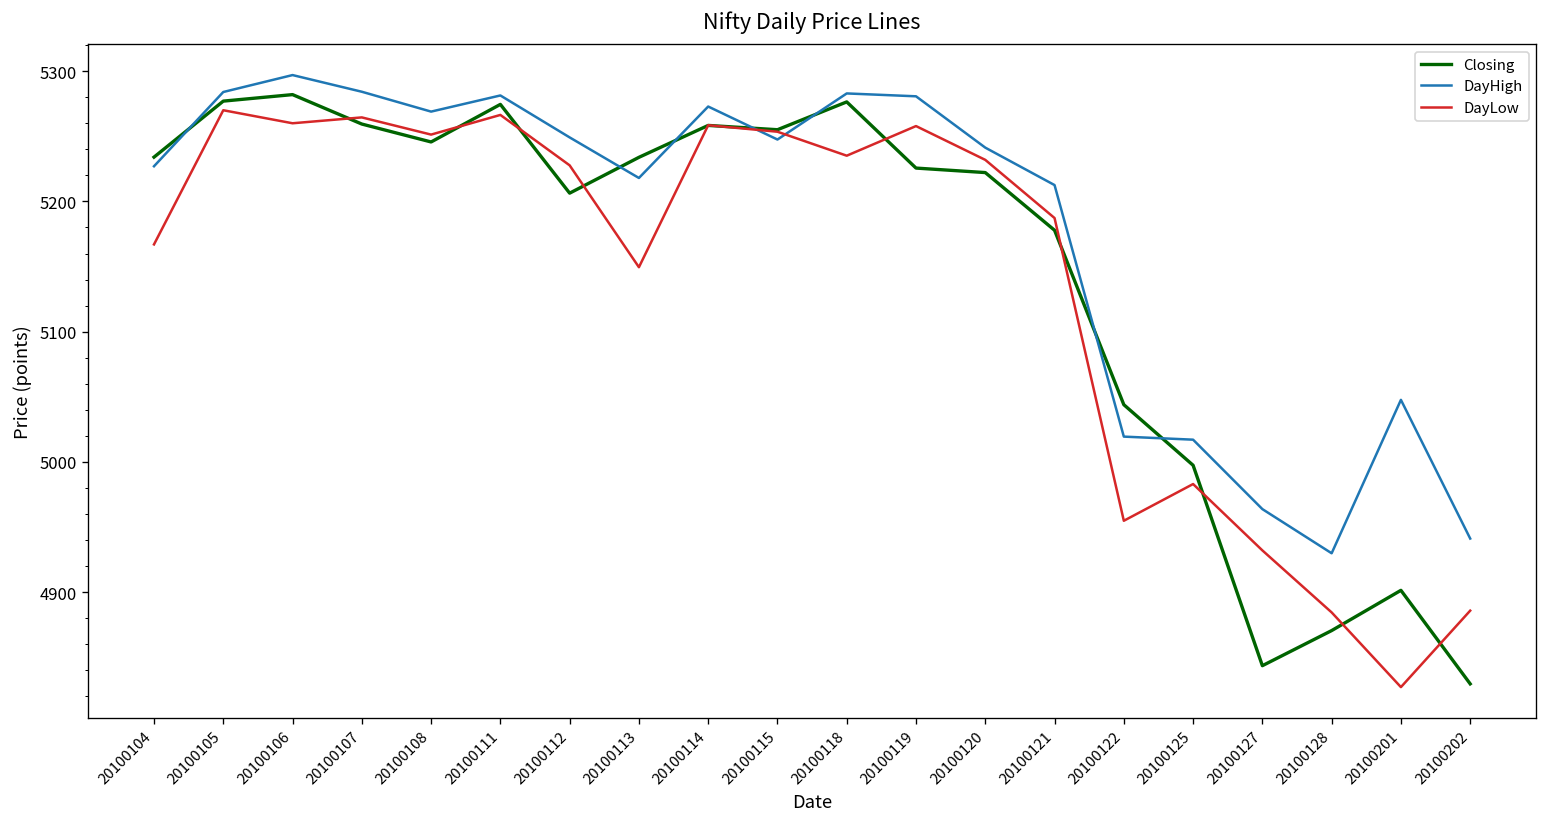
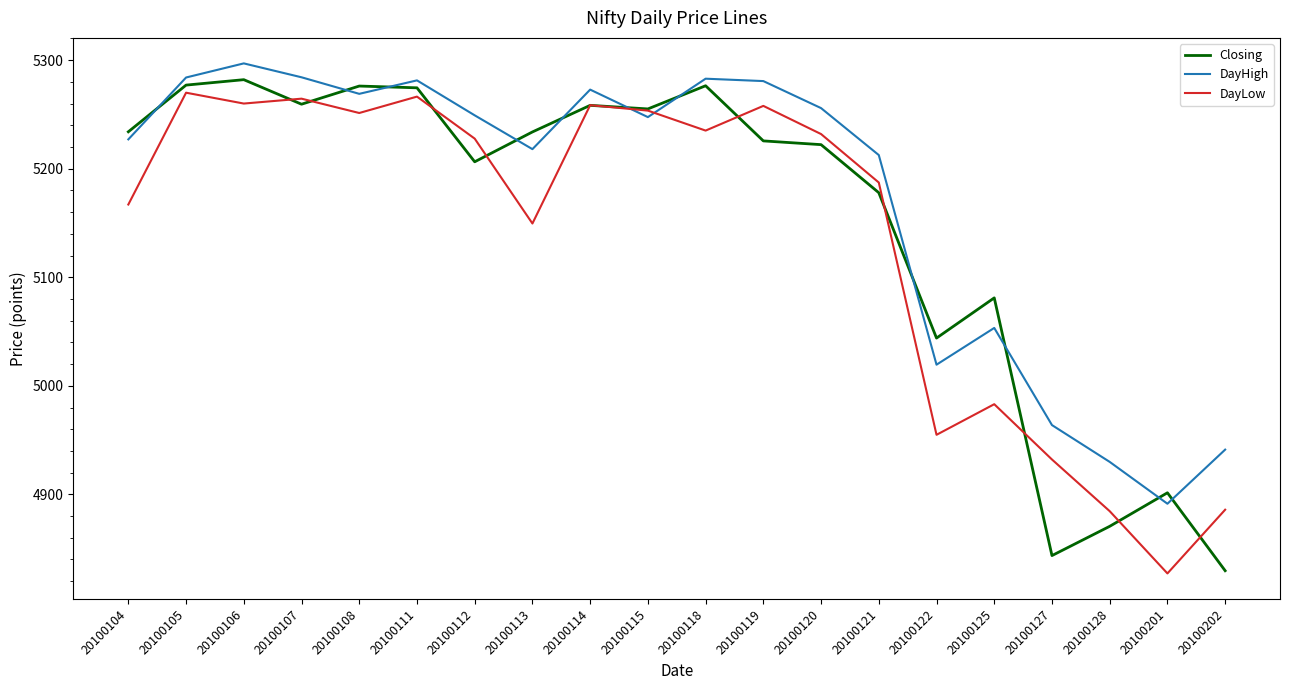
  {
    "Closing": {
      "20100104": 5234,
      "20100105": 5277,
      "20100106": 5282,
      "20100107": 5259,
-     "20100108": 5246,
+     "20100108": 5276,
      "20100111": 5275,
      "20100112": 5206,
      "20100113": 5234,
      "20100118": 5276,
      "20100119": 5226,
      "20100120": 5222,
      "20100121": 5178,
      "20100122": 5044,
-     "20100125": 4997,
+     "20100125": 5081,
      "20100127": 4844,
      "20100128": 4871,
      "20100201": 4901,
      "20100202": 4830
    },
    "DayHigh": {
      "20100104": 5227,
      "20100105": 5284,
      "20100106": 5297,
      "20100107": 5284,
      "20100108": 5269,
      "20100111": 5281,
      "20100112": 5249,
      "20100113": 5218,
      "20100114": 5273,
      "20100115": 5248,
      "20100118": 5283,
      "20100119": 5281,
-     "20100120": 5241,
+     "20100120": 5256,
      "20100121": 5213,
      "20100122": 5019,
-     "20100125": 5017,
+     "20100125": 5053,
      "20100127": 4964,
      "20100128": 4930,
-     "20100201": 5048,
+     "20100201": 4891,
      "20100202": 4941
    },
    "DayLow": {
      "20100104": 5167,
      "20100105": 5270,
      "20100106": 5260,
      "20100107": 5265,
      "20100108": 5251,
      "20100111": 5266,
      "20100112": 5228,
      "20100113": 5150,
      "20100118": 5235,
      "20100119": 5258,
      "20100120": 5232,
      "20100121": 5187,
      "20100122": 4955,
      "20100125": 4983,
      "20100127": 4932,
      "20100128": 4885,
      "20100201": 4827,
      "20100202": 4886
    }
  }
